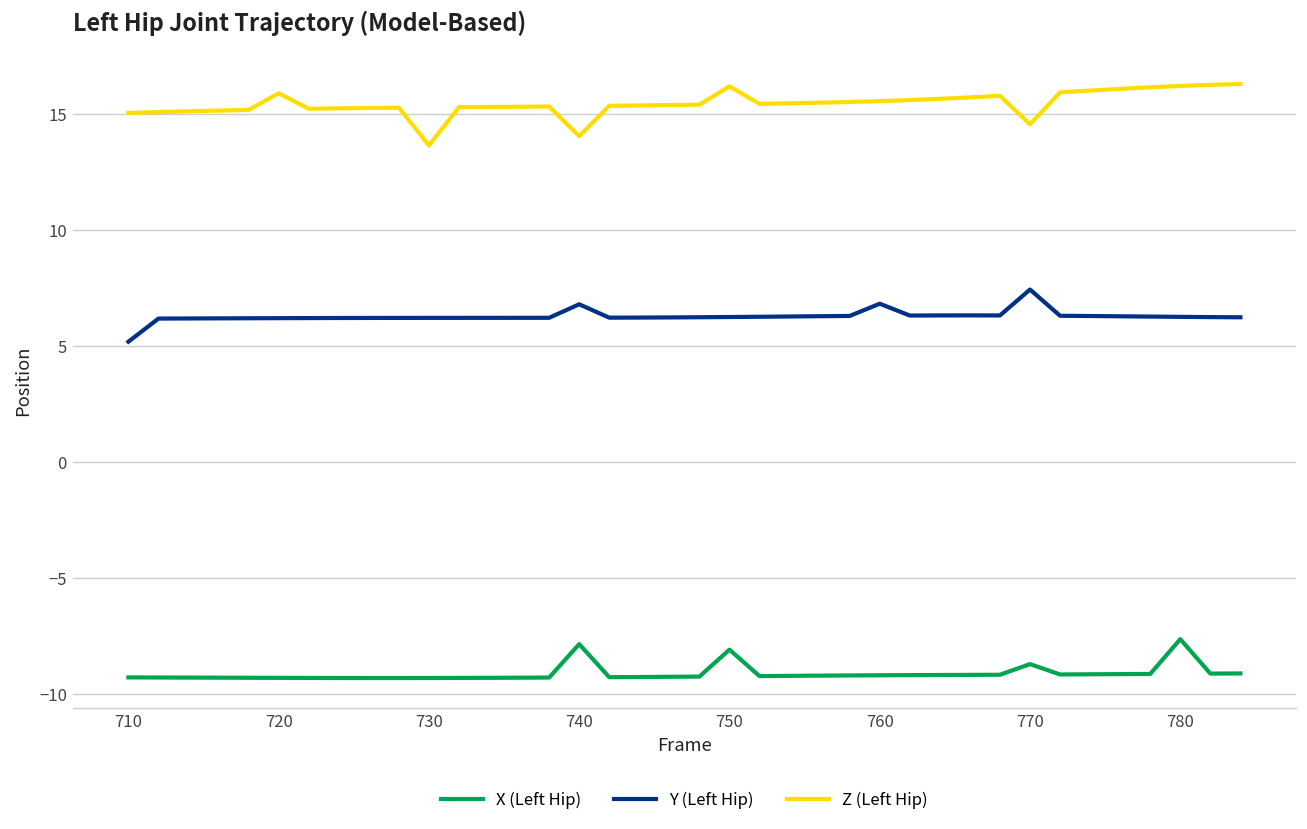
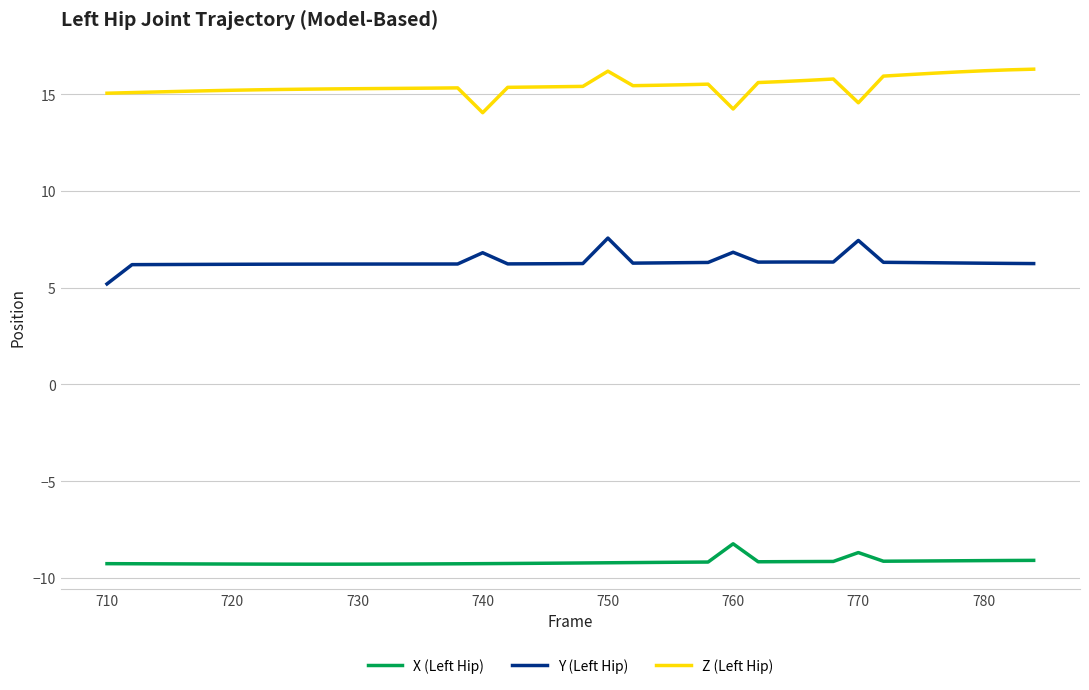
  {
    "X (Left Hip)": {
      "710": -9.3,
      "720": -9.3,
      "730": -9.3,
-     "740": -7.8,
-     "750": -8.1,
-     "760": -9.2,
+     "740": -9.3,
+     "750": -9.2,
+     "760": -8.2,
      "770": -8.7,
-     "780": -7.6
+     "780": -9.1
    },
    "Y (Left Hip)": {
      "710": 5.2,
      "720": 6.2,
      "730": 6.2,
      "740": 6.8,
-     "750": 6.3,
+     "750": 7.6,
      "760": 6.8,
      "770": 7.4,
      "780": 6.3
    },
    "Z (Left Hip)": {
      "710": 15.0,
-     "720": 15.9,
-     "730": 13.6,
+     "720": 15.2,
+     "730": 15.3,
      "740": 14.0,
      "750": 16.2,
-     "760": 15.6,
+     "760": 14.2,
      "770": 14.6,
      "780": 16.2
    }
  }
